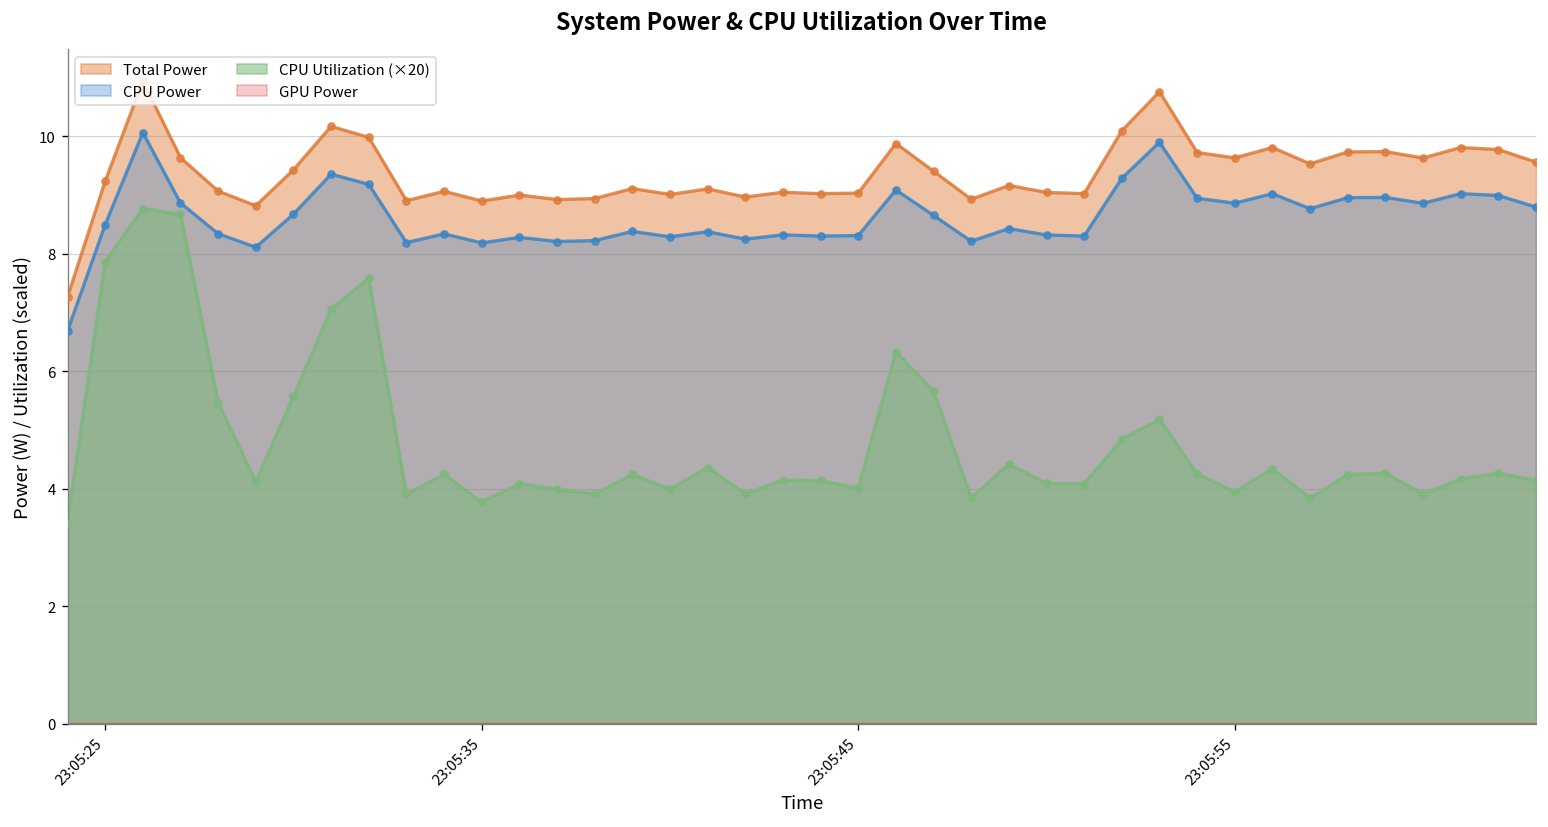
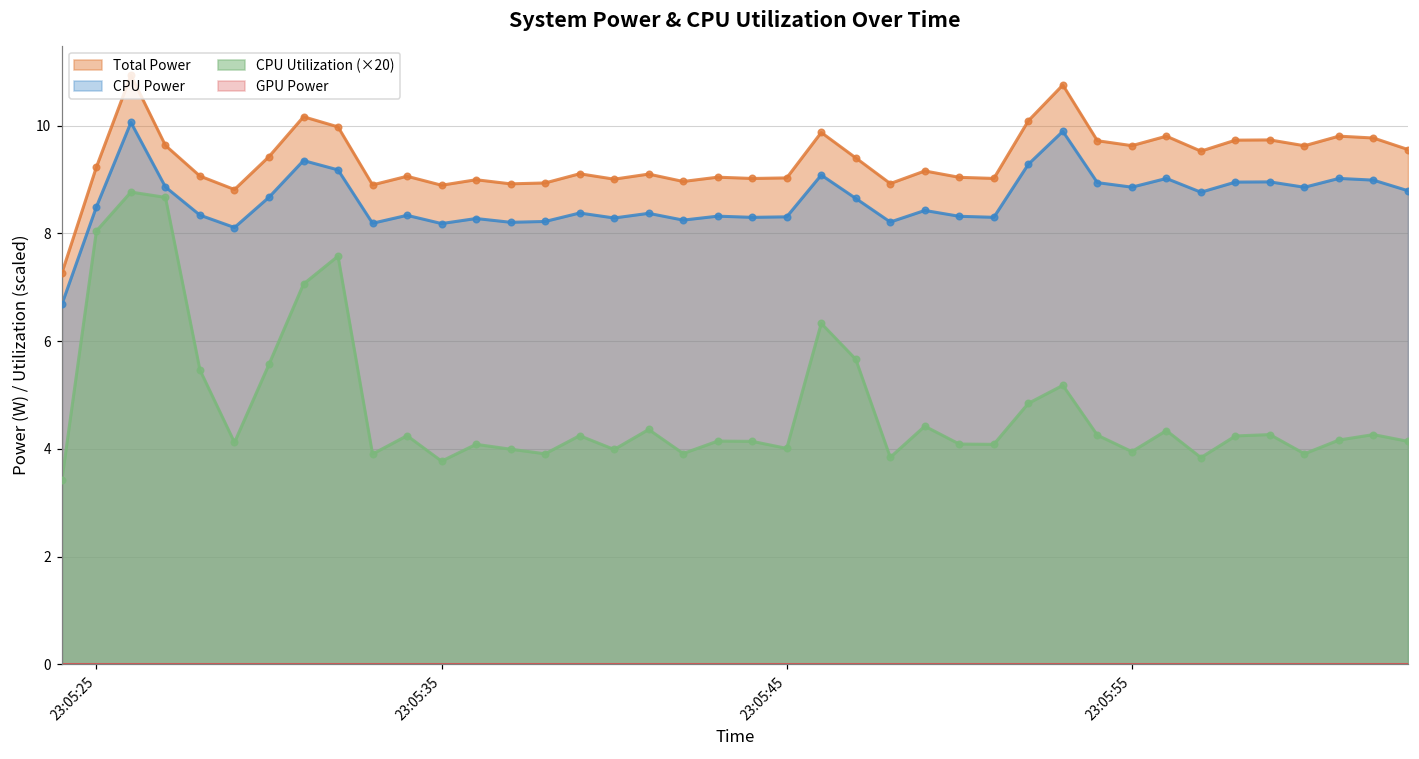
  {
    "CPU Power": {
      "23:05:25": 8.5,
      "23:05:35": 8.2,
      "23:05:45": 8.3,
      "23:05:55": 8.9
    },
    "CPU Utilization (×20)": {
-     "23:05:25": 7.9,
+     "23:05:25": 8.0,
      "23:05:35": 3.8,
      "23:05:45": 4.0,
      "23:05:55": 3.9
    }
  }
